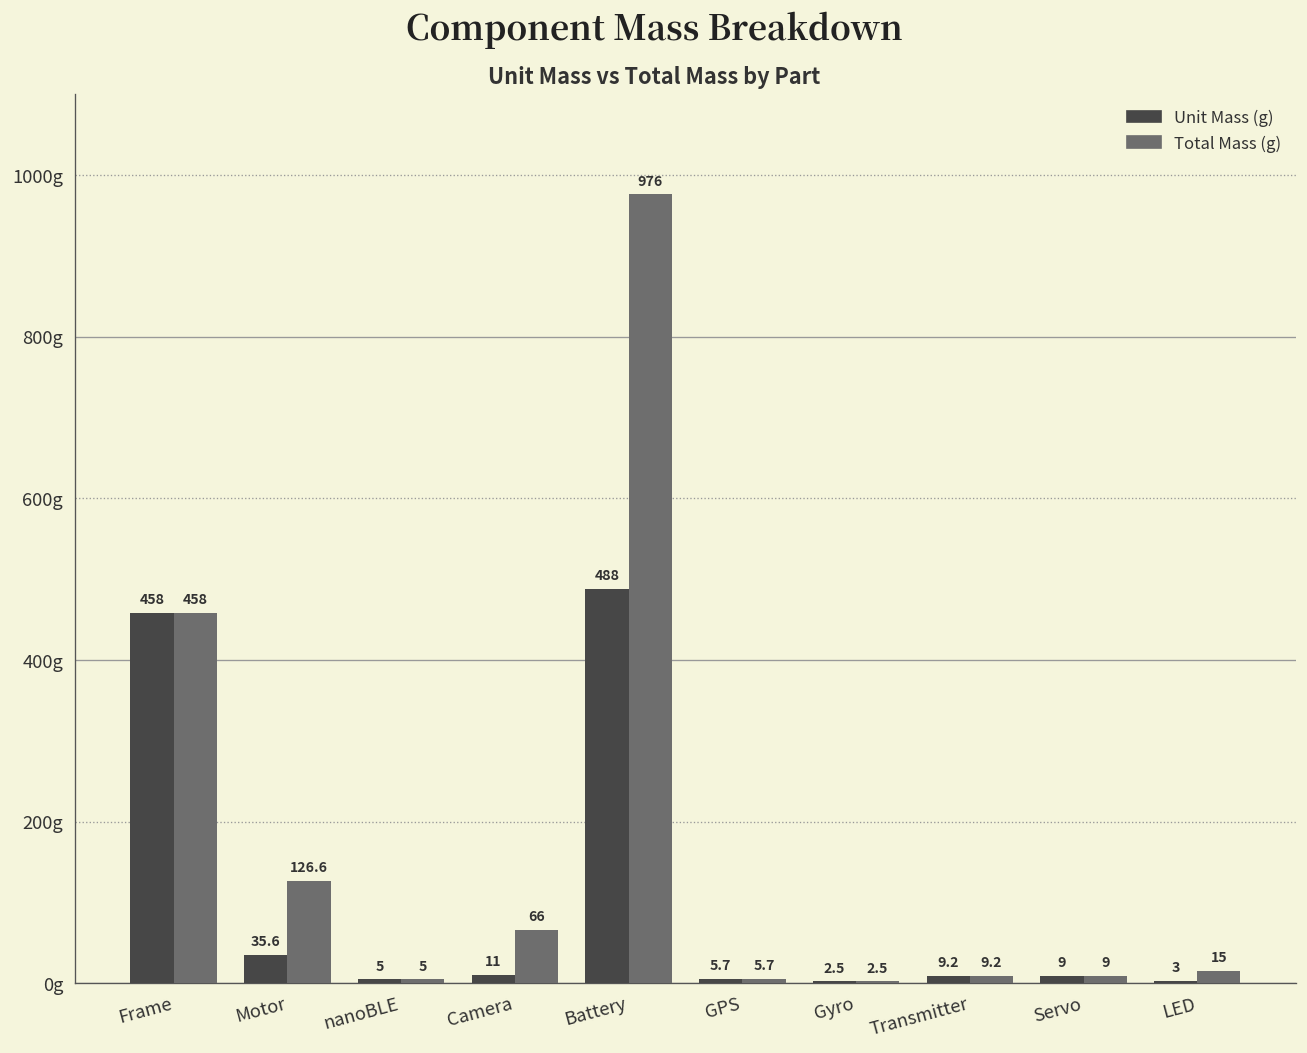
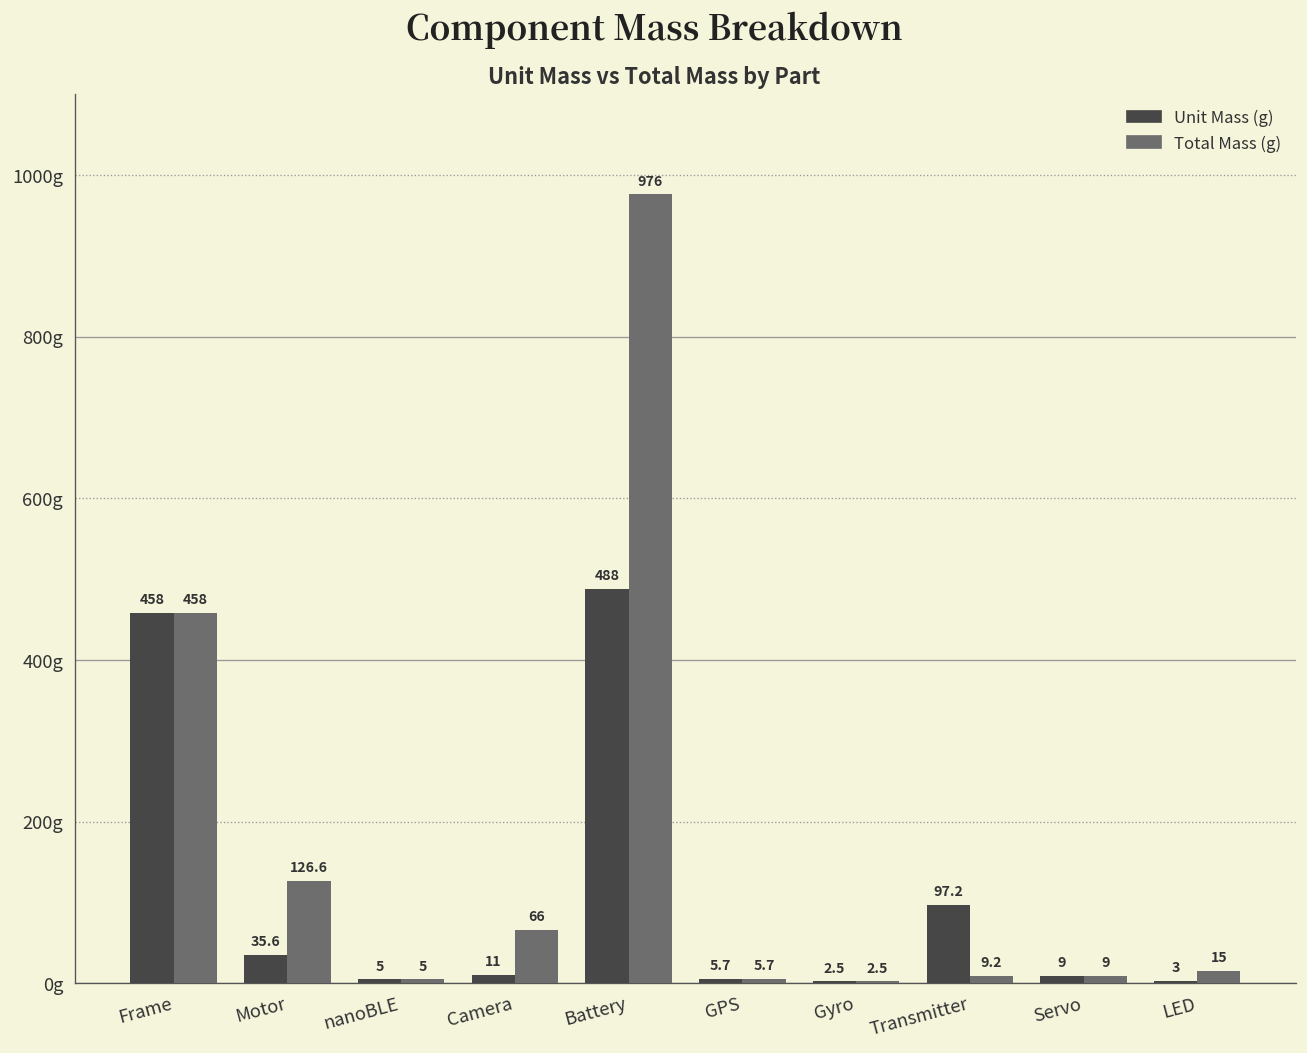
  {
    "Unit Mass (g)": {
      "Frame": 458,
      "Motor": 35.6,
      "nanoBLE": 5,
      "Camera": 11,
      "Battery": 488,
      "GPS": 5.7,
      "Gyro": 2.5,
-     "Transmitter": 9.2,
+     "Transmitter": 97.2,
      "Servo": 9,
      "LED": 3
    },
    "Total Mass (g)": {
      "Frame": 458,
      "Motor": 126.6,
      "nanoBLE": 5,
      "Camera": 66,
      "Battery": 976,
      "GPS": 5.7,
      "Gyro": 2.5,
      "Transmitter": 9.2,
      "Servo": 9,
      "LED": 15
    }
  }
